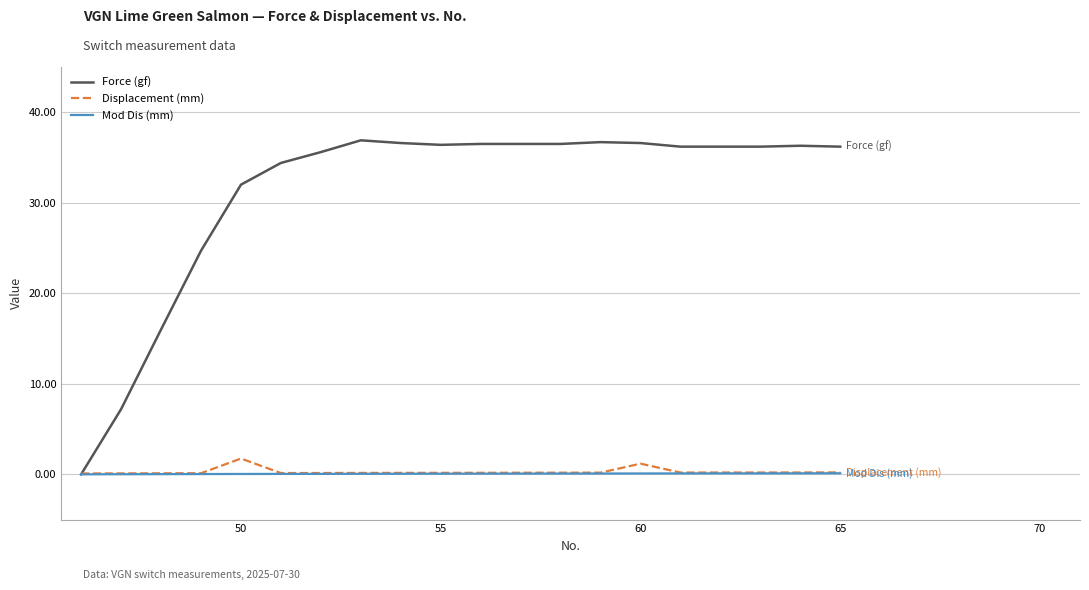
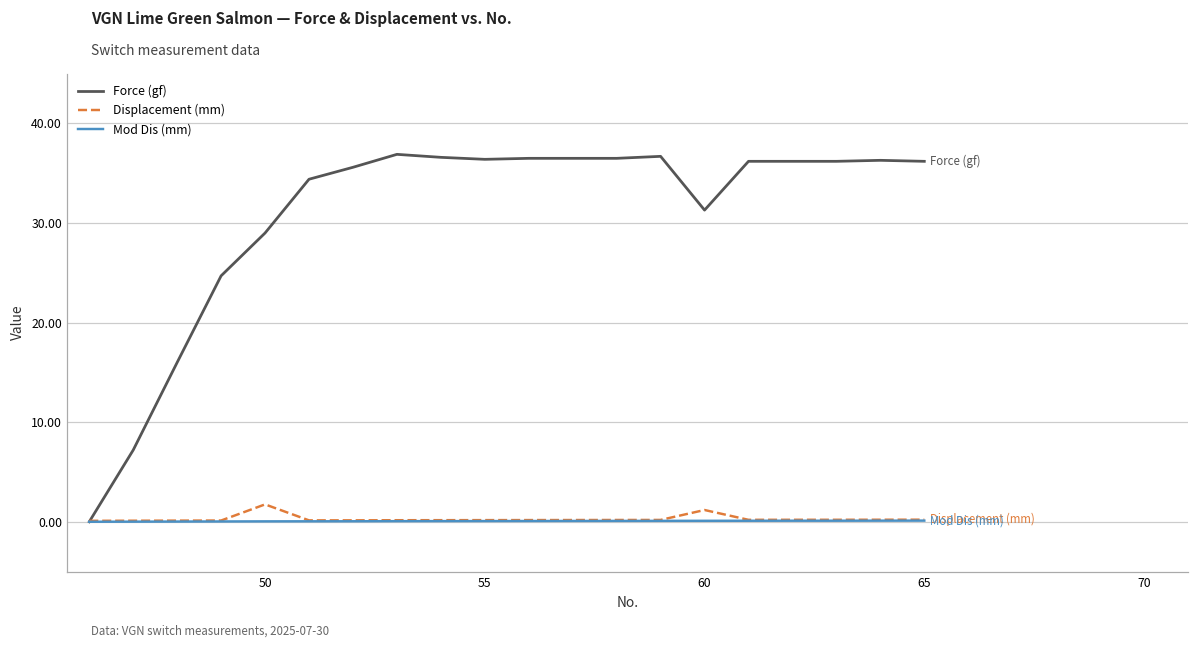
  {
    "Force (gf)": {
-     "50": 32,
+     "50": 29,
      "55": 36,
-     "60": 37,
+     "60": 31,
      "65": 36
    },
    "Displacement (mm)": {
      "50": 2,
      "60": 1
    },
    "Mod Dis (mm)": {
      "50": 0,
      "60": 0
    }
  }
